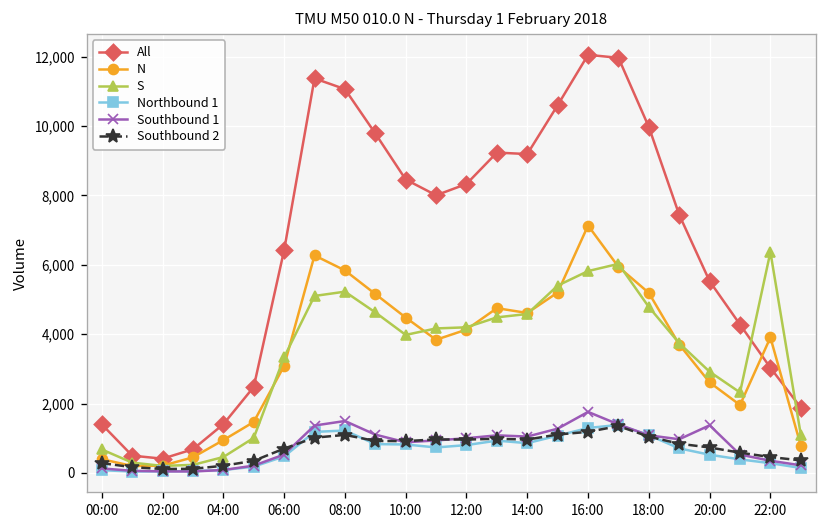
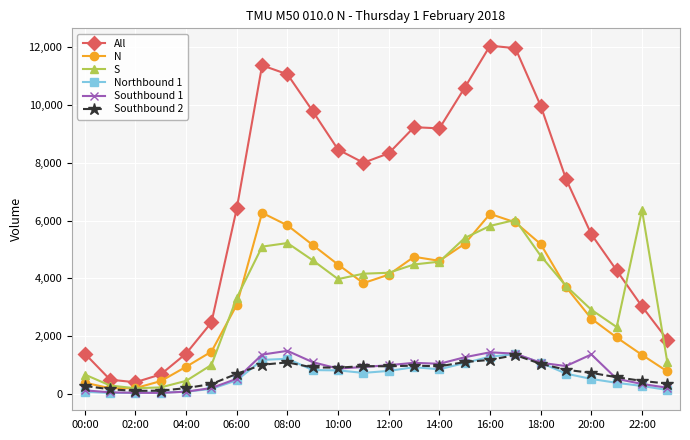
  {
    "All": {
      "00:00": "1,400",
      "02:00": "400",
      "04:00": "1,400",
      "06:00": "6,400",
      "08:00": "11,100",
      "10:00": "8,500",
      "12:00": "8,300",
      "14:00": "9,200",
      "16:00": "12,100",
      "18:00": "10,000",
      "20:00": "5,500",
      "22:00": "3,000"
    },
    "N": {
      "00:00": "400",
      "04:00": "900",
      "06:00": "3,100",
      "08:00": "5,800",
      "10:00": "4,500",
-     "16:00": "7,100",
+     "16:00": "6,200",
      "18:00": "5,200",
      "20:00": "2,600",
-     "22:00": "3,900"
+     "22:00": "1,400"
    },
    "S": {
      "00:00": "700",
      "04:00": "500",
      "06:00": "3,300",
      "08:00": "5,200",
      "10:00": "4,000",
      "16:00": "5,800",
      "18:00": "4,800",
      "20:00": "2,900",
      "22:00": "6,400"
    },
    "Northbound 1": {
      "08:00": "1,200",
      "12:00": "800",
      "14:00": "900",
      "16:00": "1,300",
      "20:00": "500"
    },
    "Southbound 1": {
      "08:00": "1,500",
-     "16:00": "1,800",
+     "16:00": "1,400",
      "20:00": "1,400"
    },
    "Southbound 2": {
      "00:00": "300",
      "04:00": "200",
      "06:00": "700",
      "08:00": "1,100",
      "16:00": "1,200",
      "20:00": "700",
      "22:00": "500"
    }
  }
